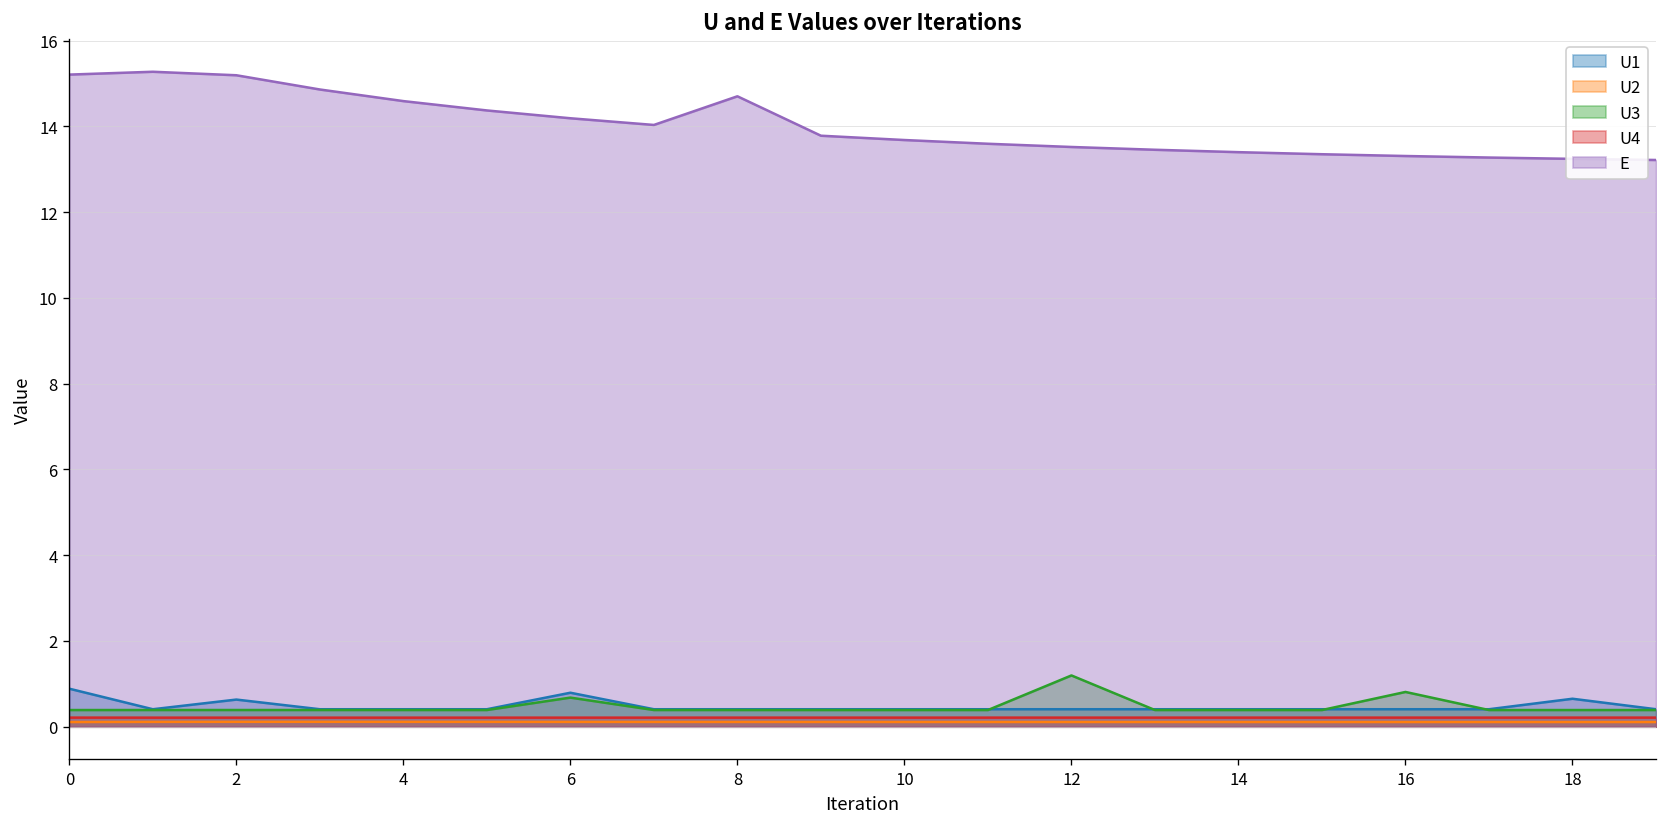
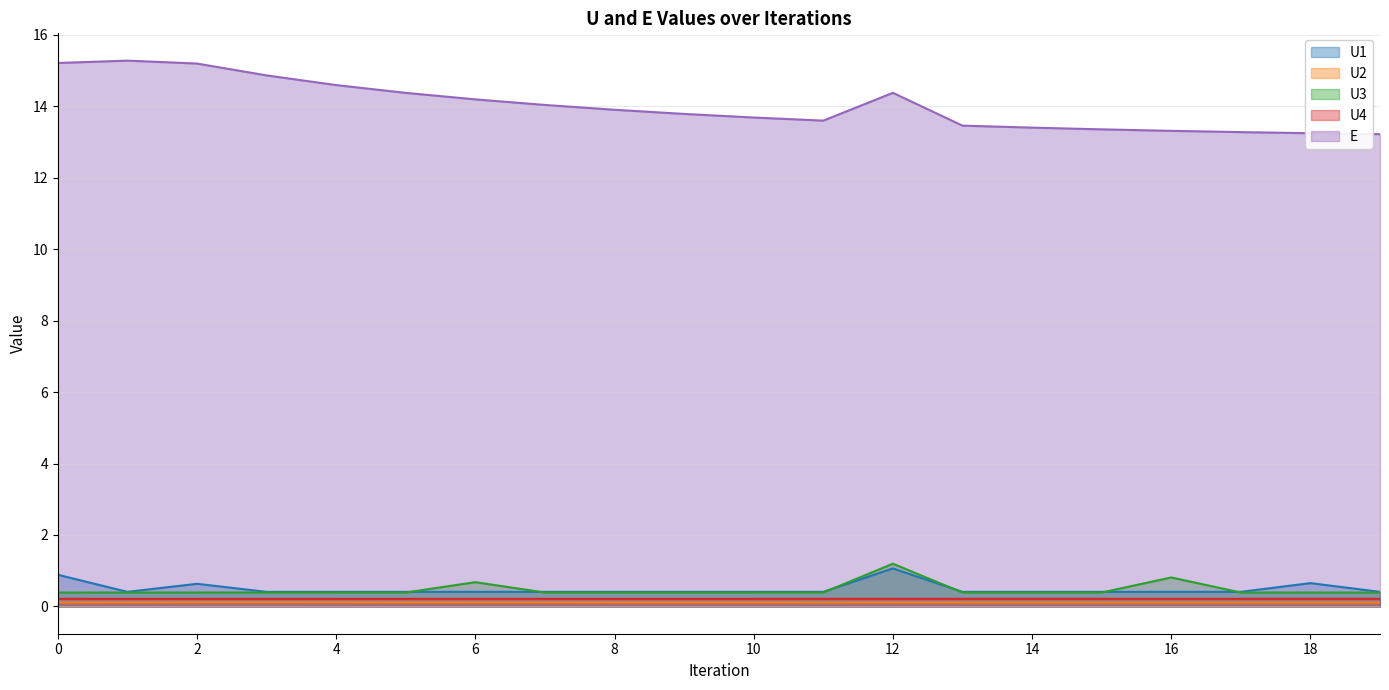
  {
    "U1": {
      "0": 0.9,
      "2": 0.6,
-     "6": 0.8,
-     "12": 0.4,
+     "6": 0.4,
+     "12": 1.1,
      "16": 0.4,
      "18": 0.7
    },
    "U3": {
      "0": 0.4,
      "2": 0.4,
      "6": 0.7,
      "12": 1.2,
      "16": 0.8,
      "18": 0.4
    },
    "E": {
      "0": 15.2,
      "2": 15.2,
      "4": 14.6,
      "6": 14.2,
-     "8": 14.7,
+     "8": 13.9,
      "10": 13.7,
-     "12": 13.5,
+     "12": 14.4,
      "14": 13.4,
      "16": 13.3
    }
  }
